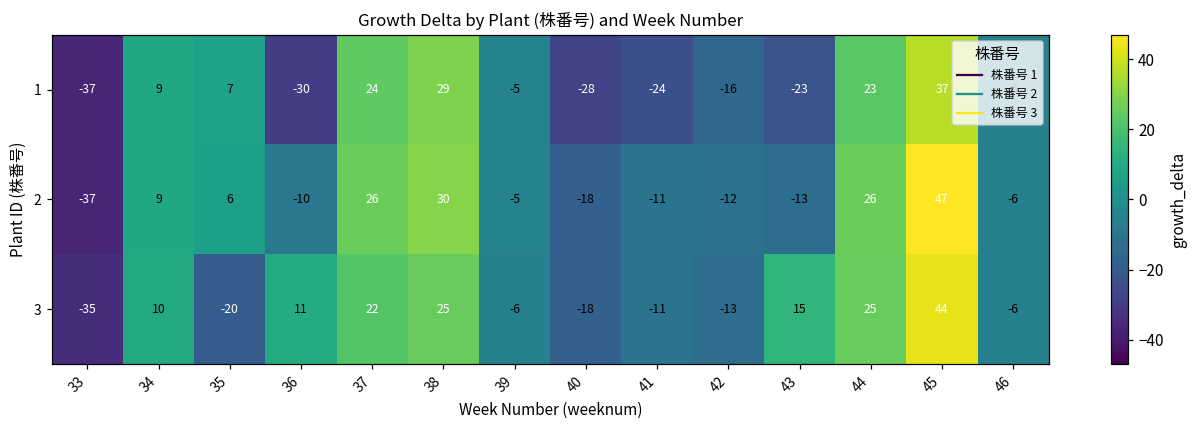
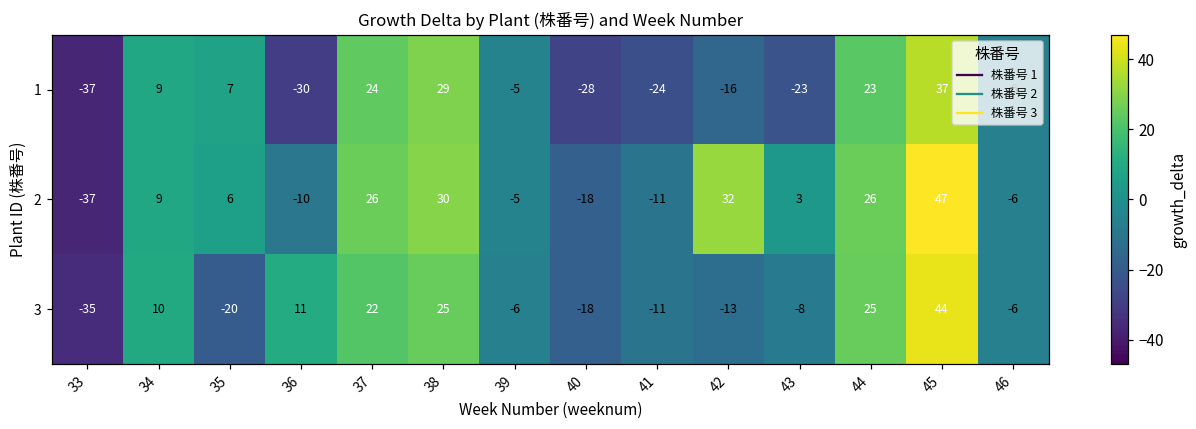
  {
    "1": {
      "33": -37,
      "34": 9,
      "35": 7,
      "36": -30,
      "37": 24,
      "38": 29,
      "39": -5,
      "40": -28,
      "41": -24,
      "42": -16,
      "43": -23,
      "44": 23,
      "45": 37
    },
    "2": {
      "33": -37,
      "34": 9,
      "35": 6,
      "36": -10,
      "37": 26,
      "38": 30,
      "39": -5,
      "40": -18,
      "41": -11,
-     "42": -12,
-     "43": -13,
+     "42": 32,
+     "43": 3,
      "44": 26,
      "45": 47,
      "46": -6
    },
    "3": {
      "33": -35,
      "34": 10,
      "35": -20,
      "36": 11,
      "37": 22,
      "38": 25,
      "39": -6,
      "40": -18,
      "41": -11,
      "42": -13,
-     "43": 15,
+     "43": -8,
      "44": 25,
      "45": 44,
      "46": -6
    }
  }
